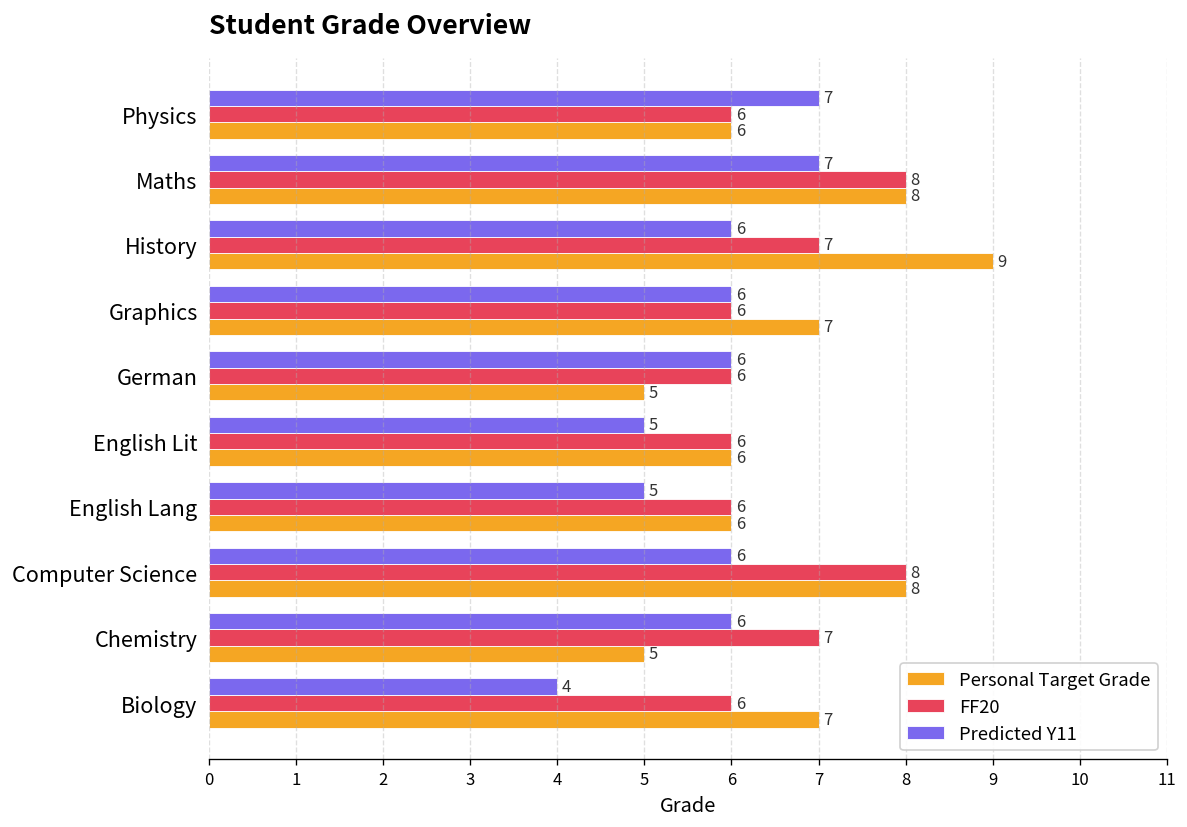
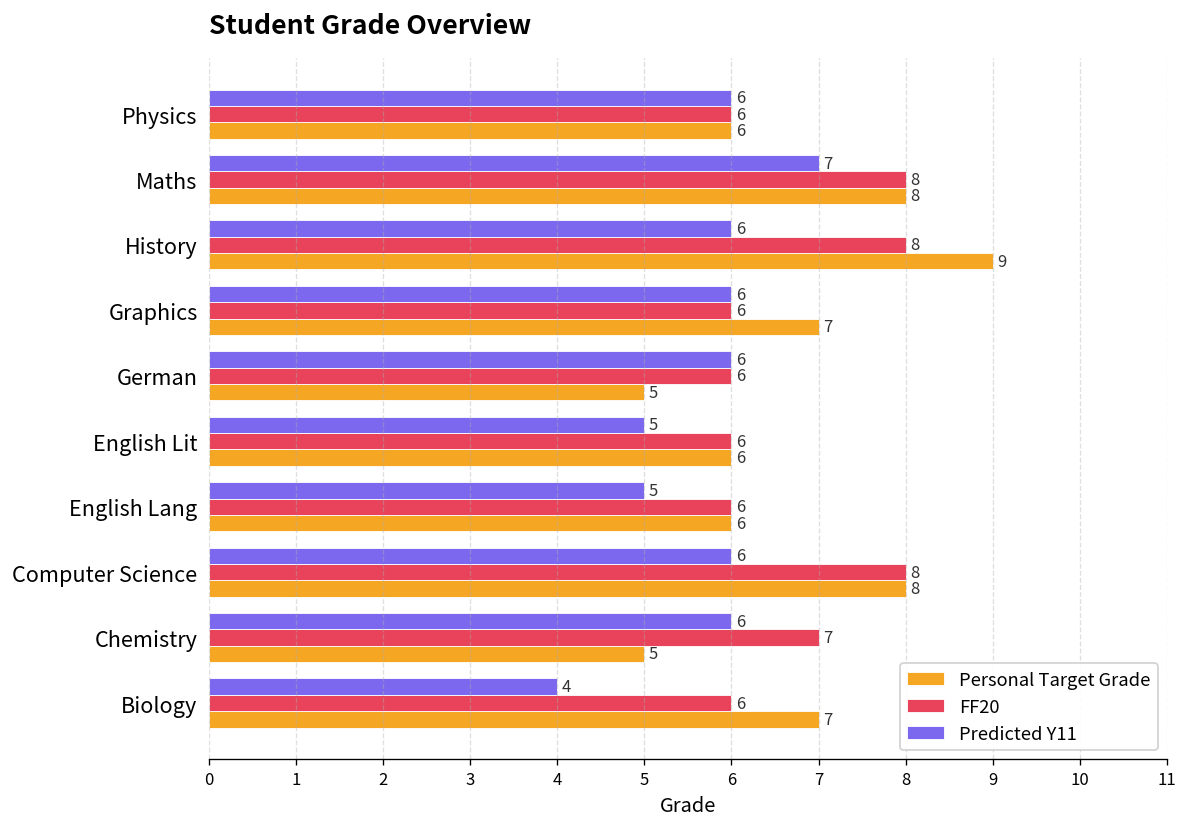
  {
    "Personal Target Grade": {
      "Physics": 6,
      "Maths": 8,
      "History": 9,
      "Graphics": 7,
      "German": 5,
      "English Lit": 6,
      "English Lang": 6,
      "Computer Science": 8,
      "Chemistry": 5,
      "Biology": 7
    },
    "FF20": {
      "Physics": 6,
      "Maths": 8,
-     "History": 7,
+     "History": 8,
      "Graphics": 6,
      "German": 6,
      "English Lit": 6,
      "English Lang": 6,
      "Computer Science": 8,
      "Chemistry": 7,
      "Biology": 6
    },
    "Predicted Y11": {
-     "Physics": 7,
+     "Physics": 6,
      "Maths": 7,
      "History": 6,
      "Graphics": 6,
      "German": 6,
      "English Lit": 5,
      "English Lang": 5,
      "Computer Science": 6,
      "Chemistry": 6,
      "Biology": 4
    }
  }
